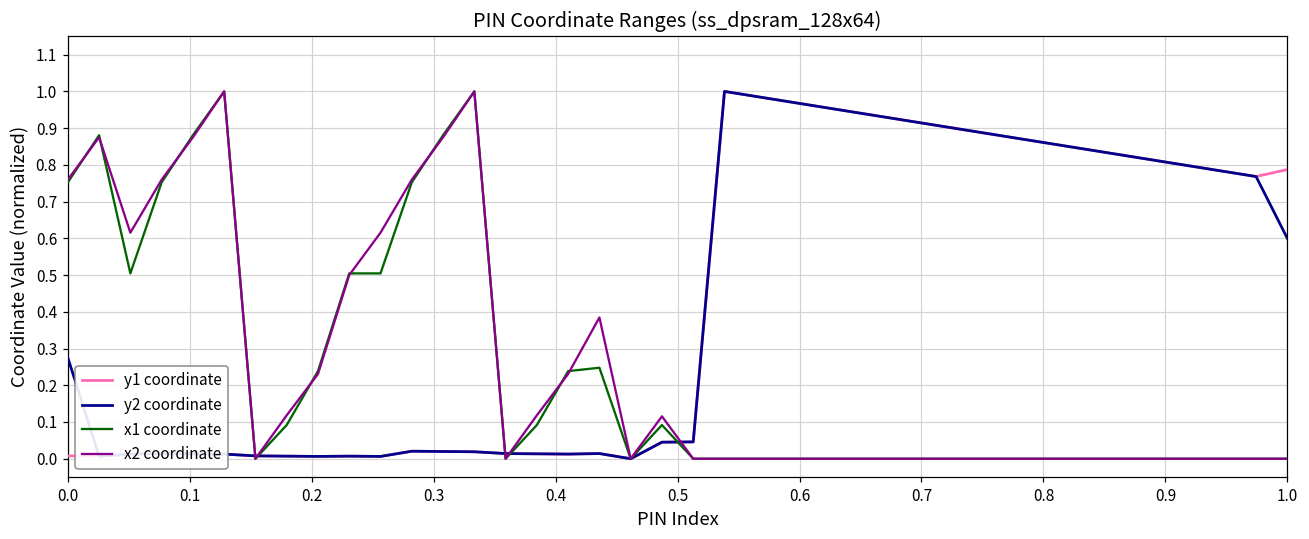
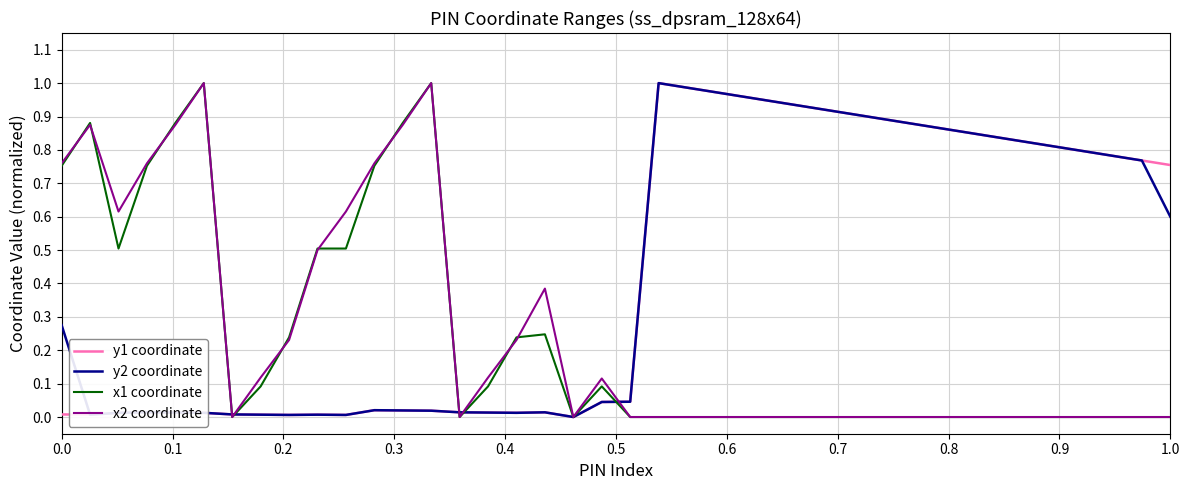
  {
    "y1 coordinate": {
      "0.0": 0.01,
-     "1.0": 0.79
+     "1.0": 0.75
    },
    "y2 coordinate": {
      "0.0": 0.28,
      "1.0": 0.60
    }
  }
